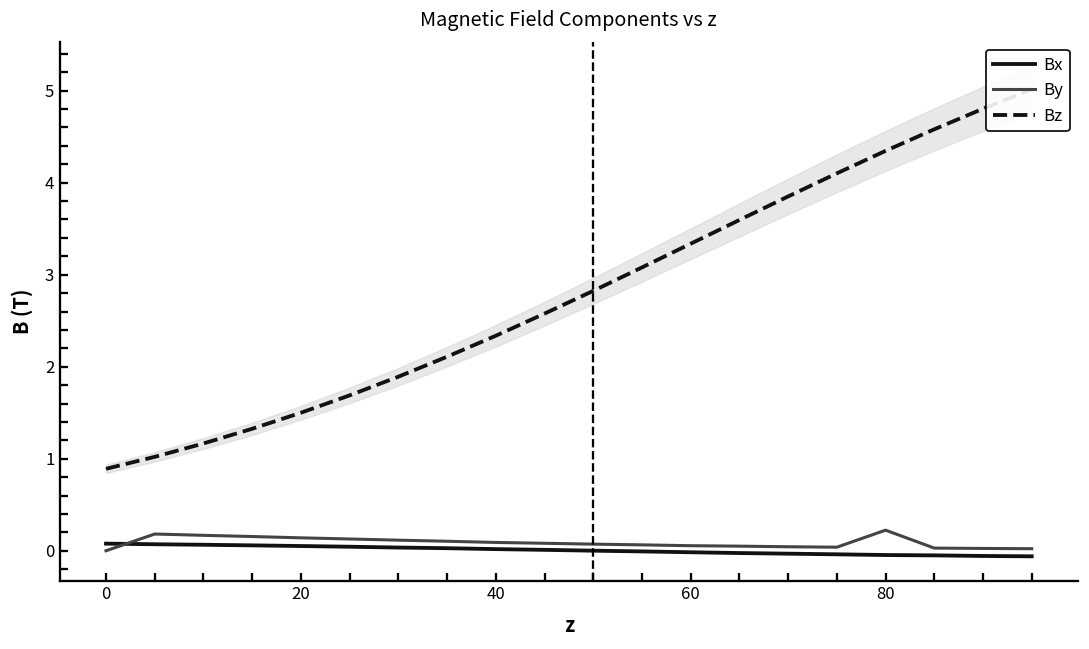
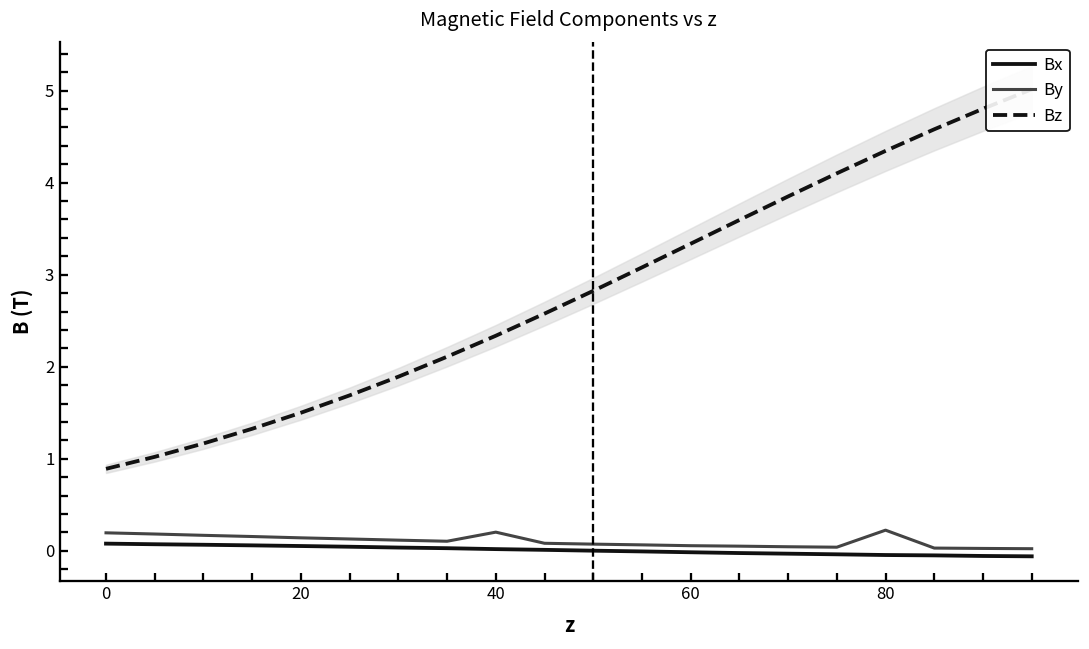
  {
    "By": {
-     "0": 0.0,
+     "0": 0.2,
      "20": 0.1,
-     "40": 0.1,
+     "40": 0.2,
      "60": 0.1,
      "80": 0.2
    }
  }
